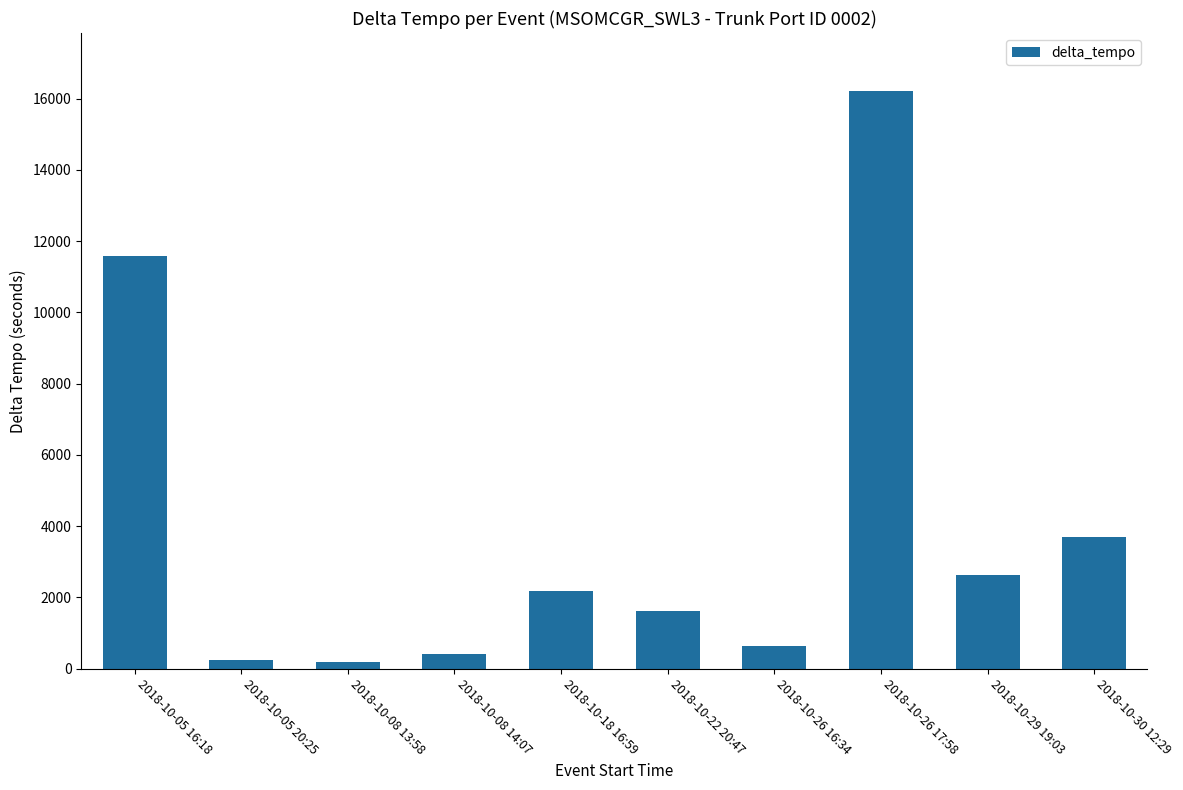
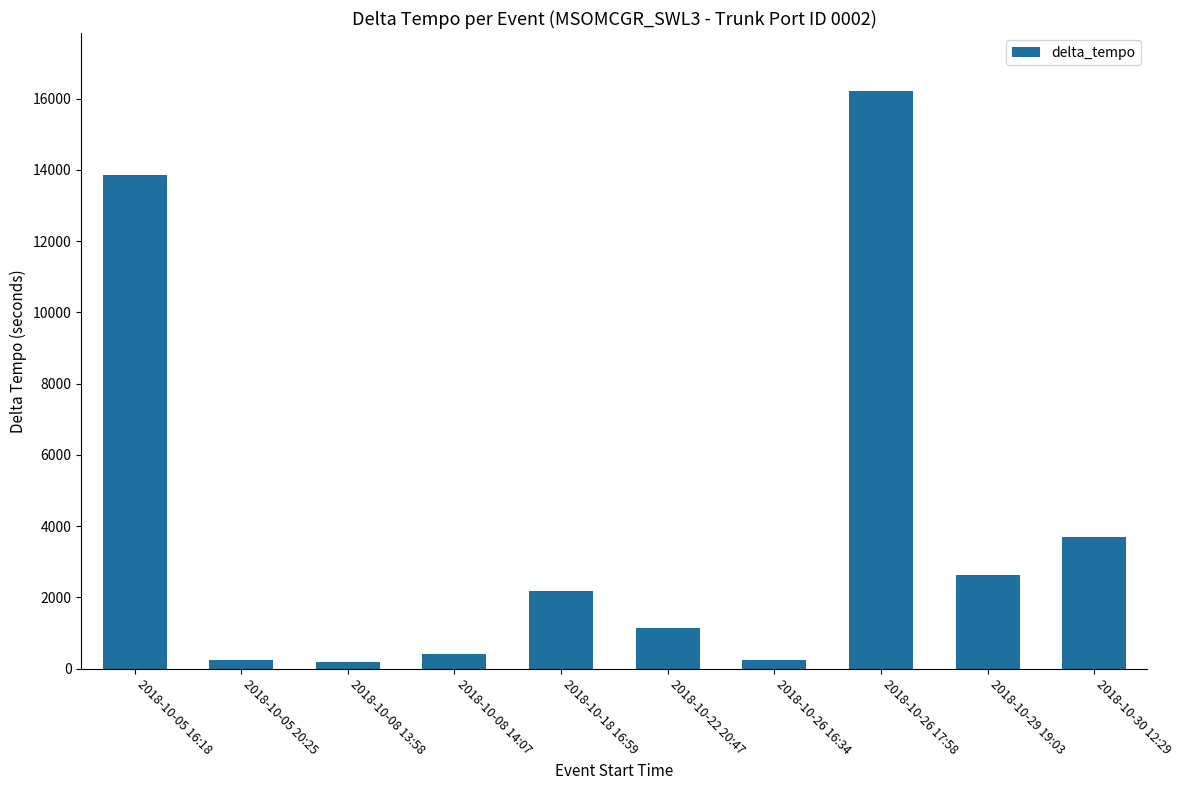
  {
-   "2018-10-05 16:18": 11600,
+   "2018-10-05 16:18": 13900,
    "2018-10-05 20:25": 200,
    "2018-10-08 13:58": 200,
    "2018-10-08 14:07": 400,
    "2018-10-18 16:59": 2200,
-   "2018-10-22 20:47": 1600,
-   "2018-10-26 16:34": 600,
+   "2018-10-22 20:47": 1100,
+   "2018-10-26 16:34": 200,
    "2018-10-26 17:58": 16200,
    "2018-10-29 19:03": 2600,
    "2018-10-30 12:29": 3700
  }
